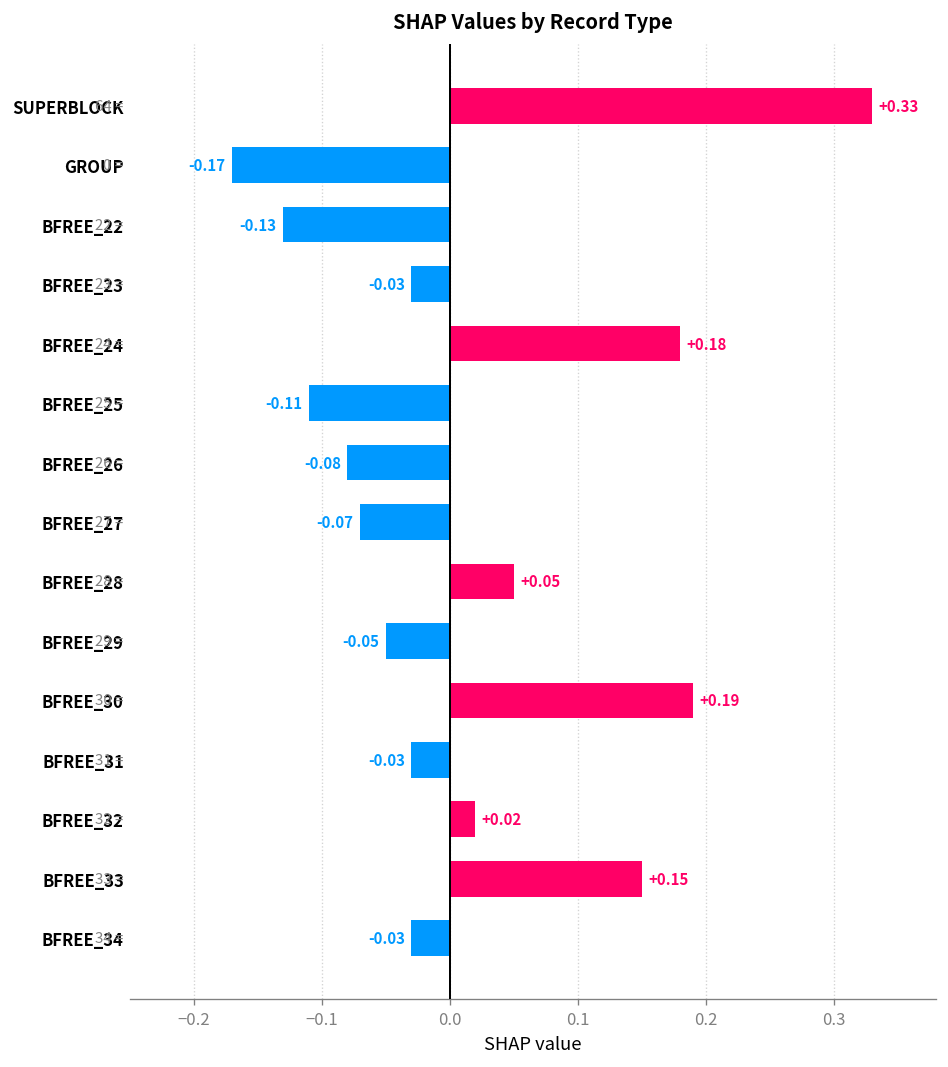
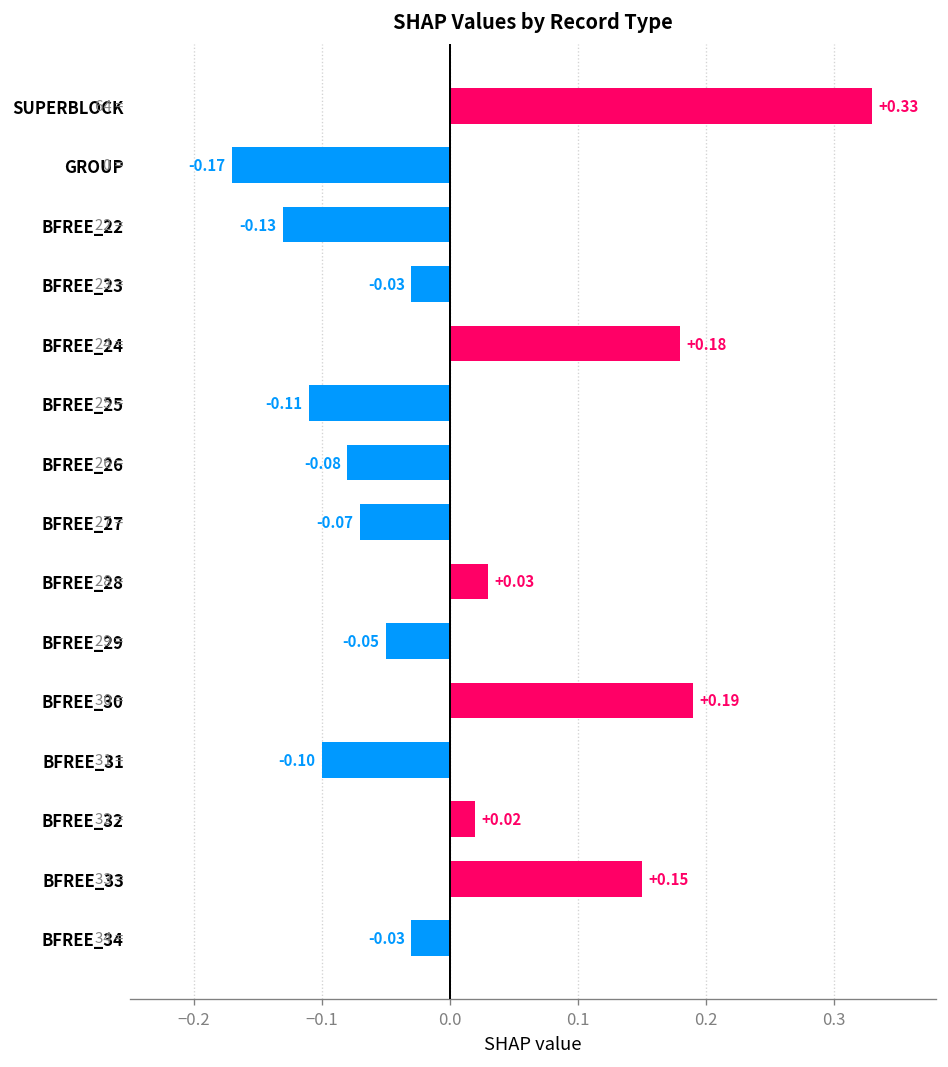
  {
    "SUPERBLOCK": "+0.33",
    "GROUP": "-0.17",
    "BFREE_22": "-0.13",
    "BFREE_23": "-0.03",
    "BFREE_24": "+0.18",
    "BFREE_25": "-0.11",
    "BFREE_26": "-0.08",
    "BFREE_27": "-0.07",
-   "BFREE_28": "+0.05",
+   "BFREE_28": "+0.03",
    "BFREE_29": "-0.05",
    "BFREE_30": "+0.19",
-   "BFREE_31": "-0.03",
+   "BFREE_31": "-0.10",
    "BFREE_32": "+0.02",
    "BFREE_33": "+0.15",
    "BFREE_34": "-0.03"
  }
